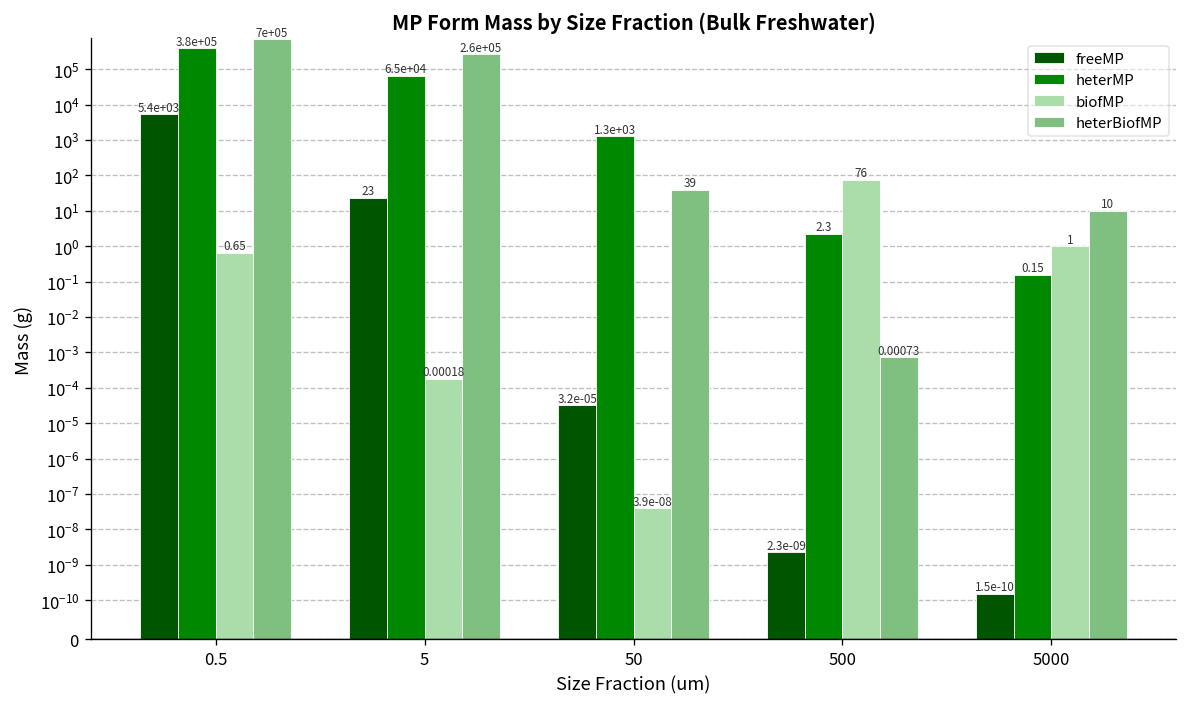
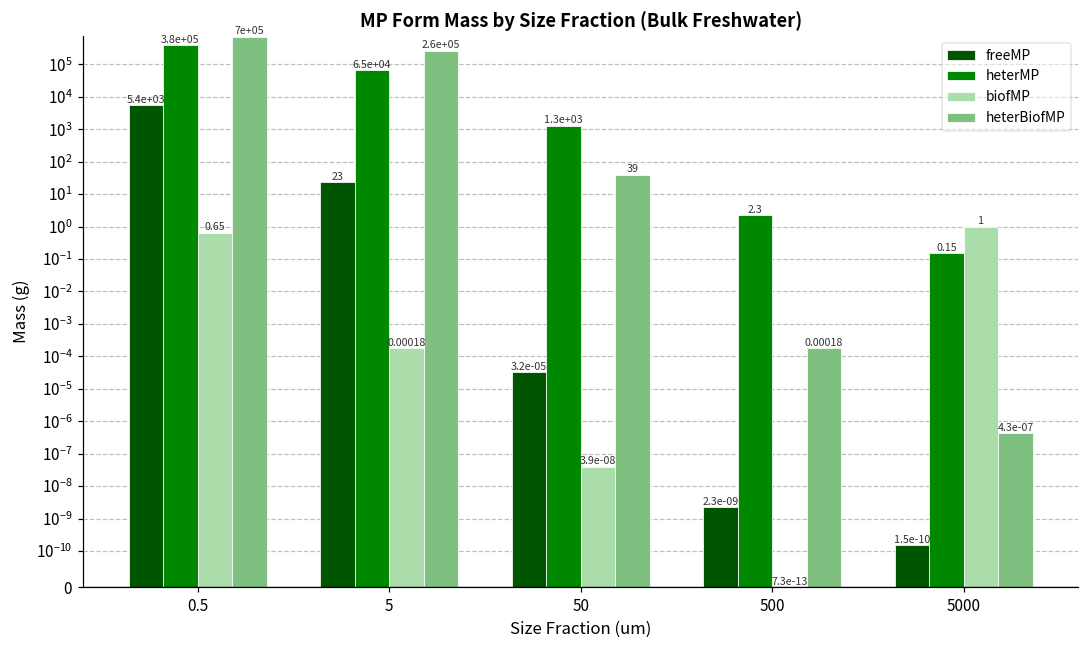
  {
    "biofMP": {
      "0.5": "0.65",
      "5": "0.00018",
      "50": "3.9e-08",
-     "500": "76",
+     "500": "7.3e-13",
      "5000": "1"
    },
    "heterBiofMP": {
      "50": "39",
-     "500": "0.00073",
-     "5000": "10"
+     "500": "0.00018",
+     "5000": "4.3e-07"
    }
  }
